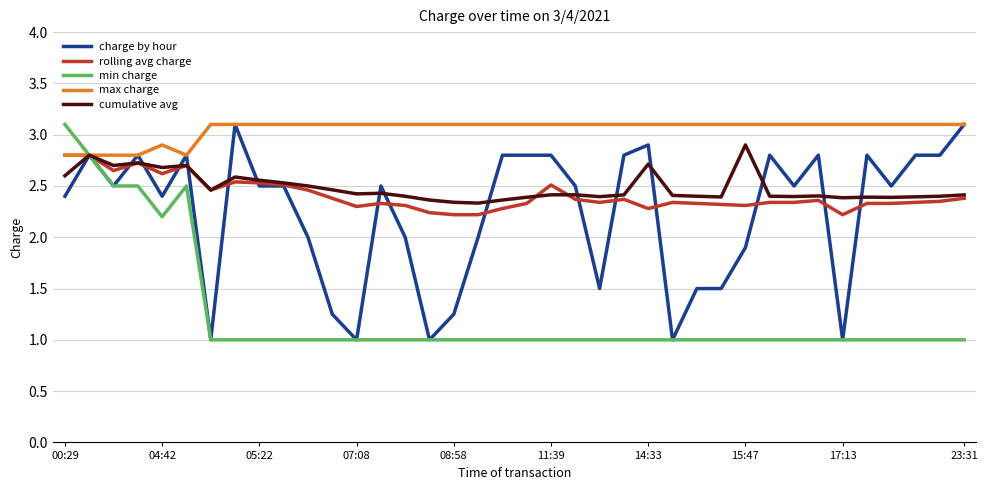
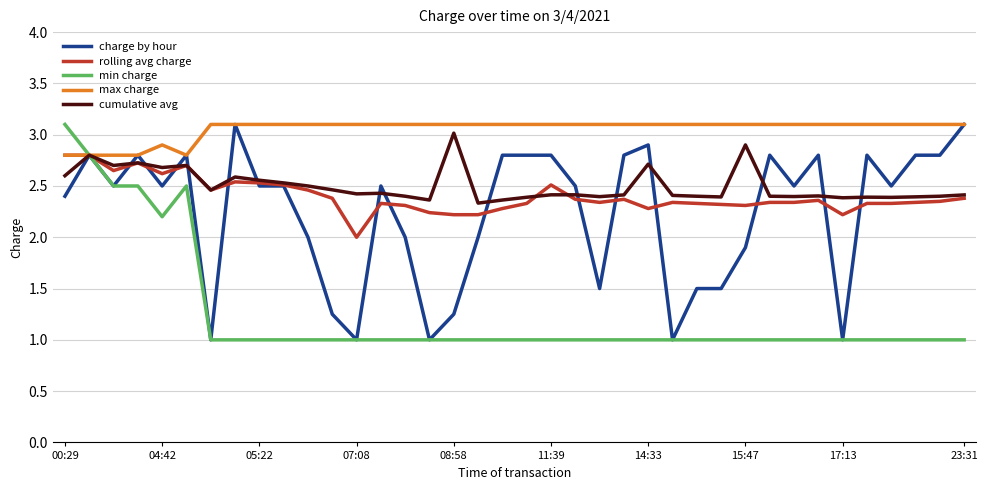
  {
    "charge by hour": {
      "00:29": 2.4,
-     "04:42": 2.4,
+     "04:42": 2.5,
      "05:22": 2.5,
      "08:58": 1.25,
      "11:39": 2.8,
      "14:33": 2.9,
      "15:47": 1.9
    },
    "rolling avg charge": {
      "04:42": 2.6,
      "05:22": 2.53,
-     "07:08": 2.3,
+     "07:08": 2.0,
      "08:58": 2.2,
      "11:39": 2.5,
      "14:33": 2.3,
      "15:47": 2.3,
      "17:13": 2.2,
      "23:31": 2.4
    },
    "min charge": {
      "00:29": 3.10,
      "04:42": 2.20,
      "05:22": 1.00,
      "08:58": 1.00,
      "11:39": 1.00,
      "14:33": 1.00,
      "15:47": 1.00,
      "23:31": 1.00
    },
    "max charge": {
      "04:42": 2.90,
      "05:22": 3.10,
      "07:08": 3.10,
      "08:58": 3.10,
      "11:39": 3.10,
      "14:33": 3.10,
      "15:47": 3.10,
      "17:13": 3.10
    },
    "cumulative avg": {
      "00:29": 2.60,
      "04:42": 2.68,
      "05:22": 2.56,
      "07:08": 2.42,
-     "08:58": 2.34,
+     "08:58": 3.02,
      "11:39": 2.41,
      "14:33": 2.71,
      "15:47": 2.90,
      "17:13": 2.39,
      "23:31": 2.41
    }
  }
